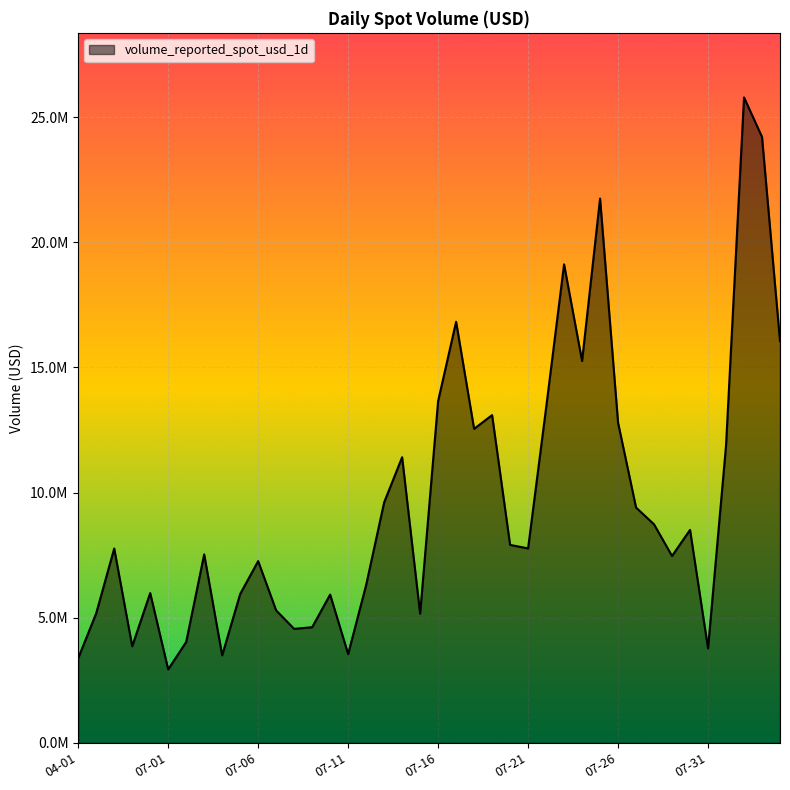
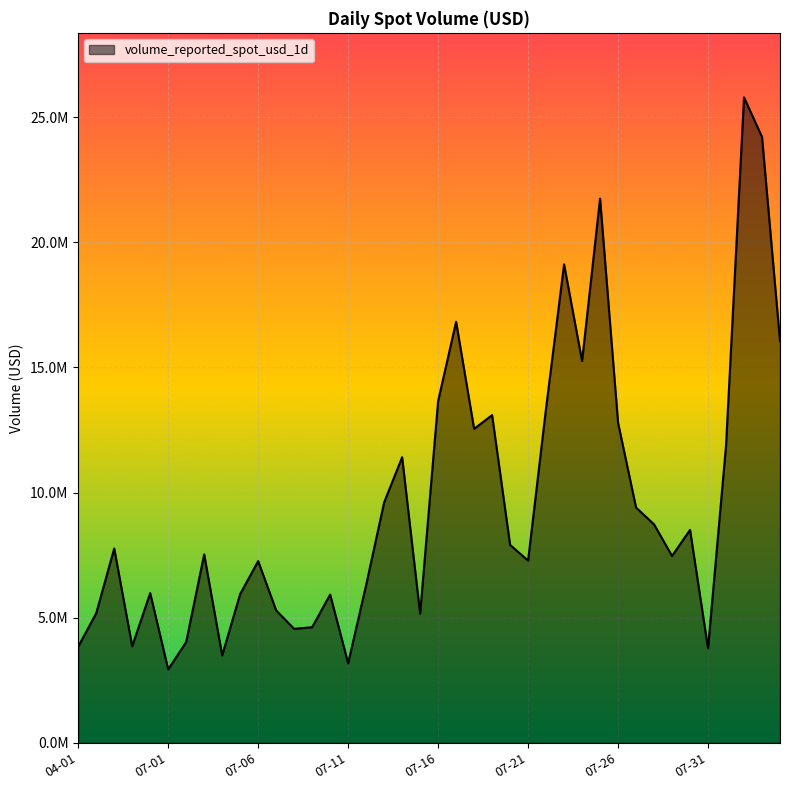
  {
-   "04-01": 3400000,
+   "04-01": 3800000,
    "07-01": 2900000,
    "07-06": 7300000,
-   "07-11": 3500000,
+   "07-11": 3200000,
    "07-16": 13700000,
-   "07-21": 7800000,
+   "07-21": 7300000,
    "07-26": 12800000,
    "07-31": 3800000
  }
